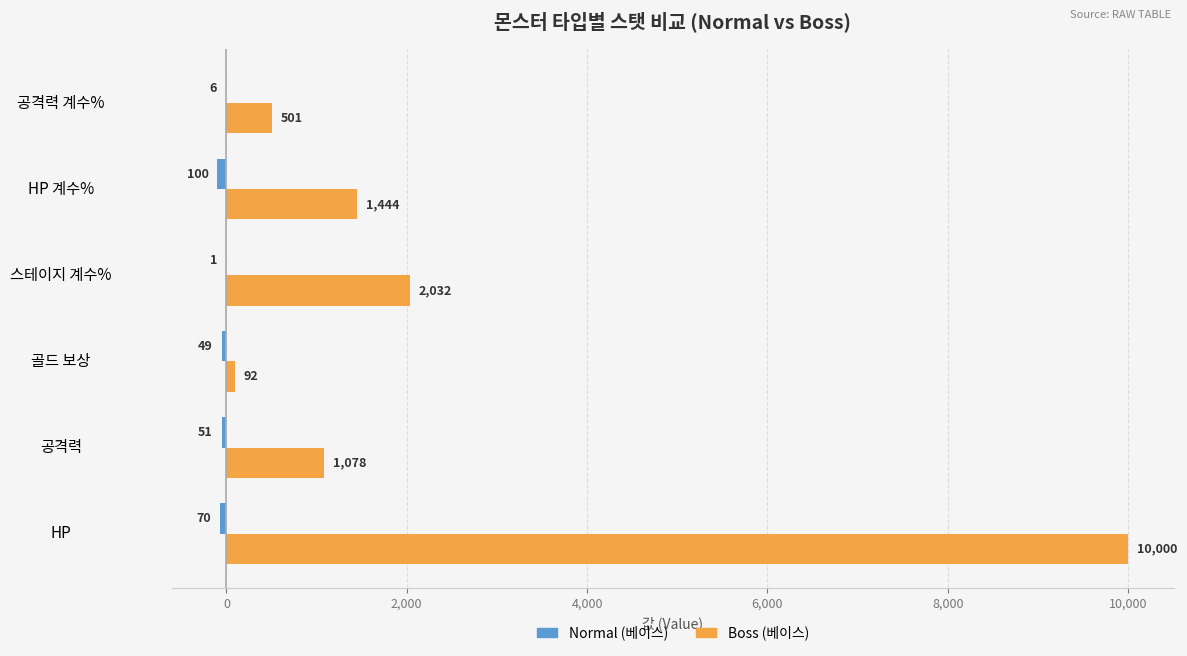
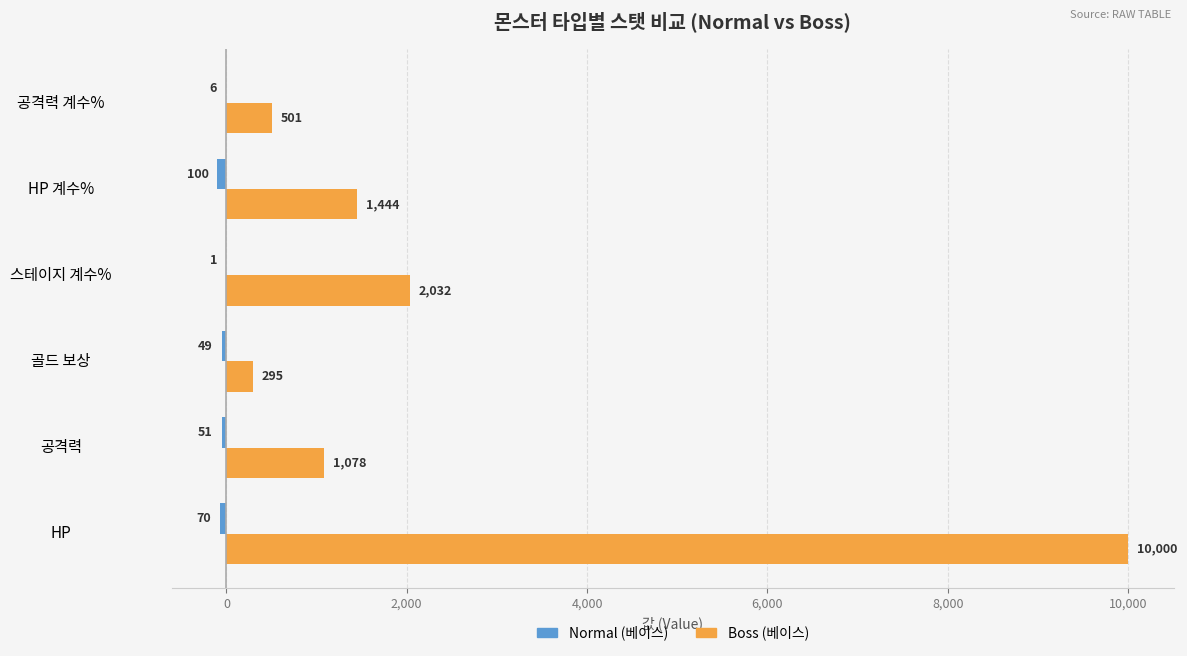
  {
    "Boss (베이스)": {
      "공격력 계수%": "501",
      "HP 계수%": "1,444",
      "스테이지 계수%": "2,032",
-     "골드 보상": "92",
+     "골드 보상": "295",
      "공격력": "1,078",
      "HP": "10,000"
    }
  }
